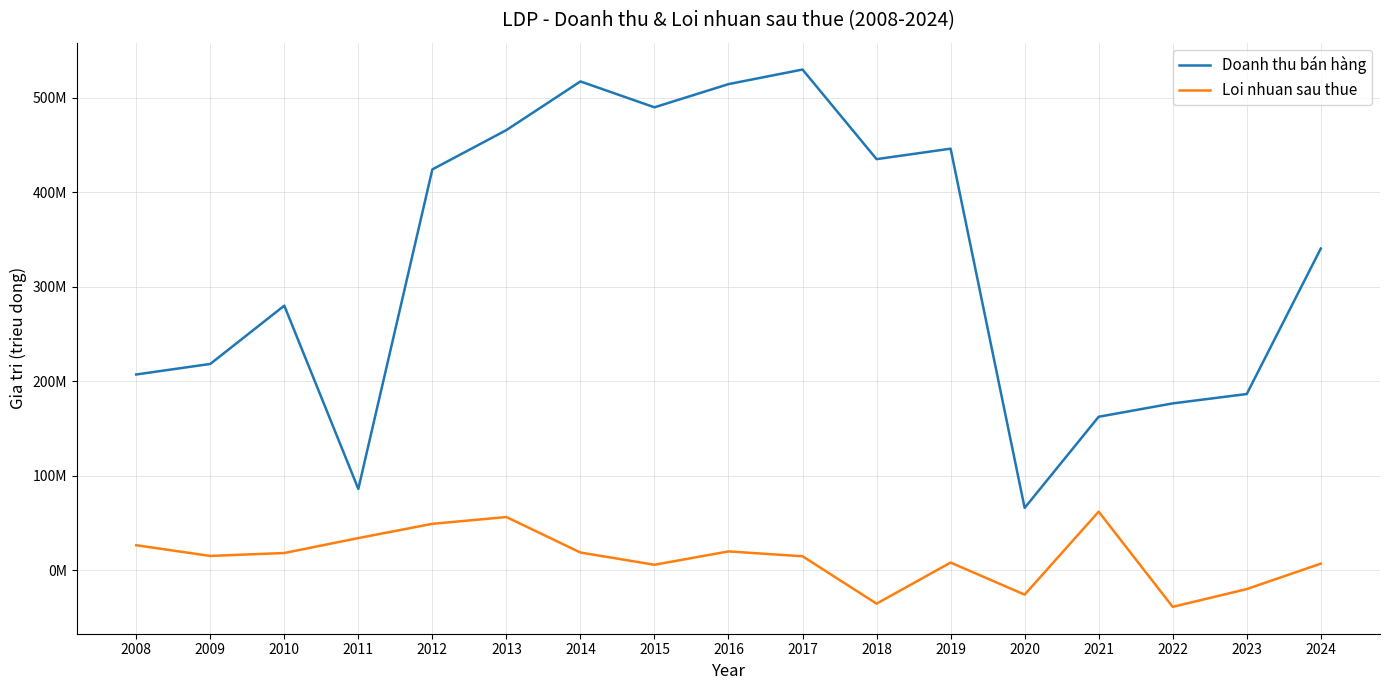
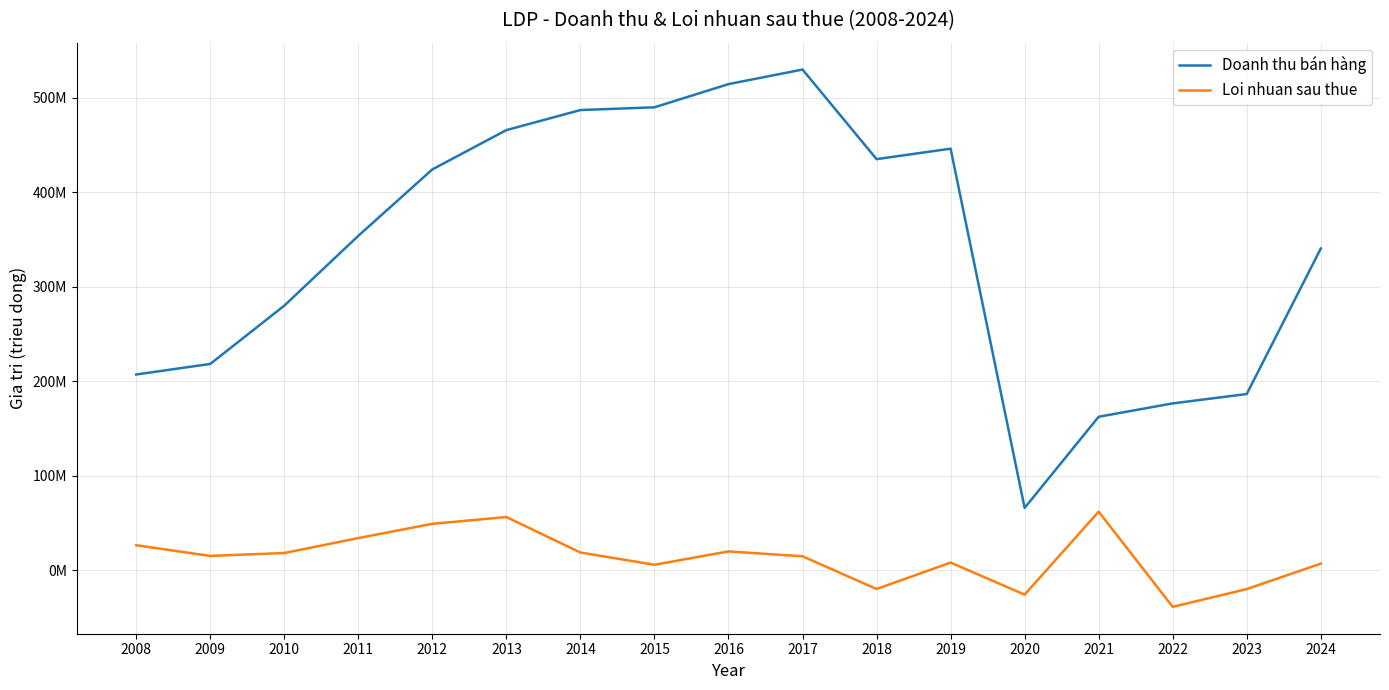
  {
    "Doanh thu bán hàng": {
      "2008": 210000000,
      "2009": 220000000,
      "2010": 280000000,
-     "2011": 90000000,
+     "2011": 350000000,
      "2012": 420000000,
      "2013": 470000000,
-     "2014": 520000000,
+     "2014": 490000000,
      "2015": 490000000,
      "2016": 510000000,
      "2017": 530000000,
      "2018": 430000000,
      "2019": 450000000,
      "2020": 70000000,
      "2021": 160000000,
      "2022": 180000000,
      "2023": 190000000,
      "2024": 340000000
    },
    "Loi nhuan sau thue": {
      "2008": 30000000,
      "2009": 10000000,
      "2010": 20000000,
      "2011": 30000000,
      "2012": 50000000,
      "2013": 60000000,
      "2014": 20000000,
      "2015": 10000000,
      "2016": 20000000,
      "2017": 10000000,
-     "2018": -40000000,
+     "2018": -20000000,
      "2019": 10000000,
      "2020": -30000000,
      "2021": 60000000,
      "2022": -40000000,
      "2023": -20000000,
      "2024": 10000000
    }
  }
